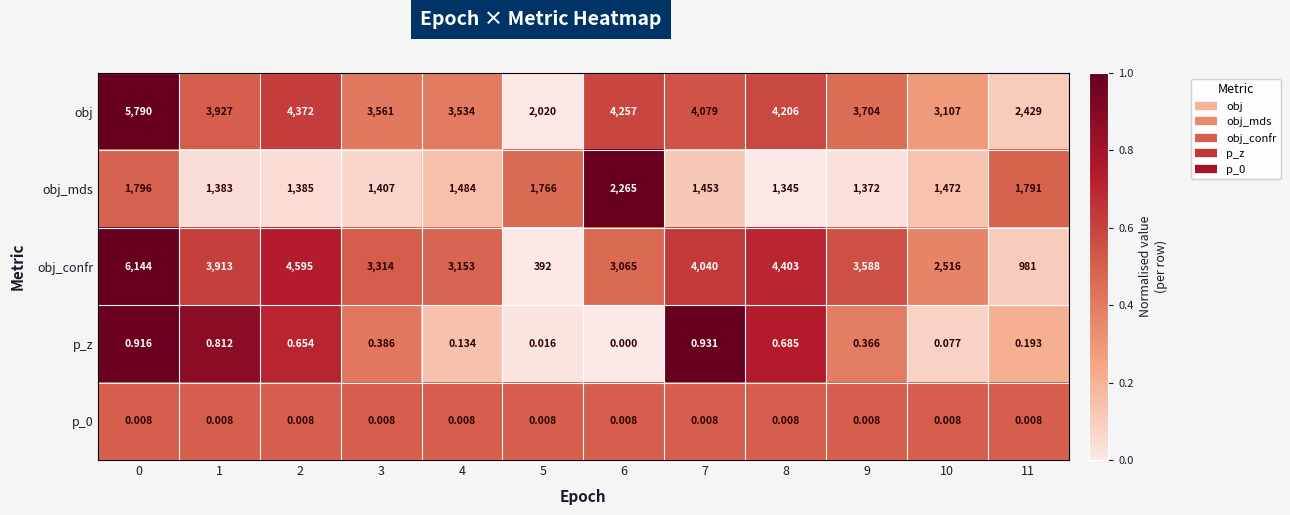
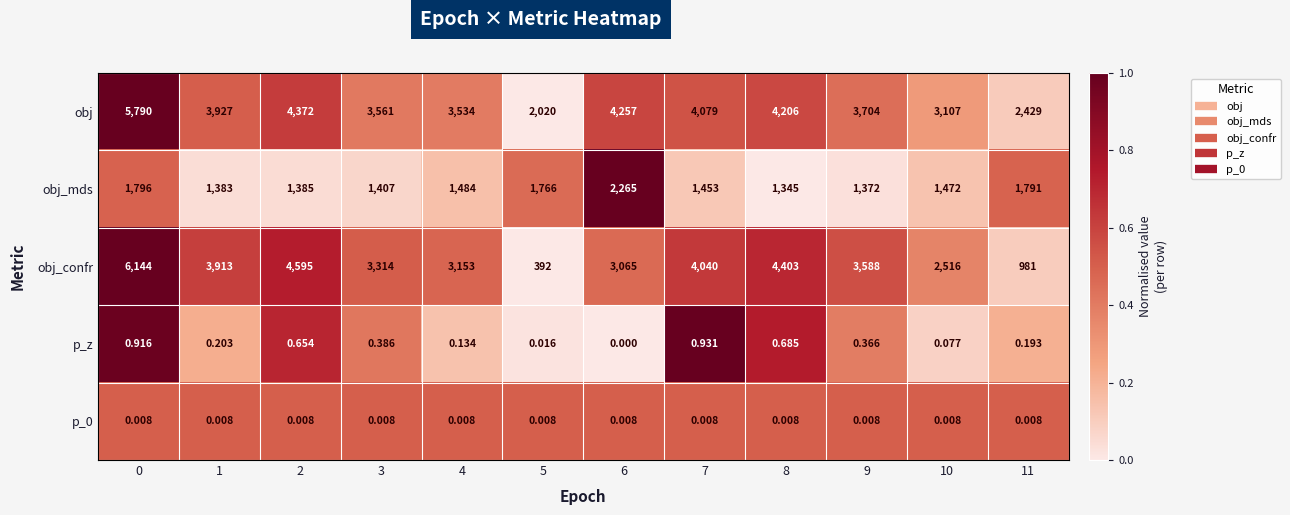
  {
    "obj": {
      "0": "5,790",
      "1": "3,927",
      "2": "4,372",
      "3": "3,561",
      "4": "3,534",
      "5": "2,020",
      "6": "4,257",
      "7": "4,079",
      "8": "4,206",
      "9": "3,704",
      "10": "3,107",
      "11": "2,429"
    },
    "obj_mds": {
      "0": "1,796",
      "1": "1,383",
      "2": "1,385",
      "3": "1,407",
      "4": "1,484",
      "5": "1,766",
      "6": "2,265",
      "7": "1,453",
      "8": "1,345",
      "9": "1,372",
      "10": "1,472",
      "11": "1,791"
    },
    "obj_confr": {
      "0": "6,144",
      "1": "3,913",
      "2": "4,595",
      "3": "3,314",
      "4": "3,153",
      "5": "392",
      "6": "3,065",
      "7": "4,040",
      "8": "4,403",
      "9": "3,588",
      "10": "2,516",
      "11": "981"
    },
    "p_z": {
      "0": "0.916",
-     "1": "0.812",
+     "1": "0.203",
      "2": "0.654",
      "3": "0.386",
      "4": "0.134",
      "5": "0.016",
      "6": "0.000",
      "7": "0.931",
      "8": "0.685",
      "9": "0.366",
      "10": "0.077",
      "11": "0.193"
    },
    "p_0": {
      "0": "0.008",
      "1": "0.008",
      "2": "0.008",
      "3": "0.008",
      "4": "0.008",
      "5": "0.008",
      "6": "0.008",
      "7": "0.008",
      "8": "0.008",
      "9": "0.008",
      "10": "0.008",
      "11": "0.008"
    }
  }
